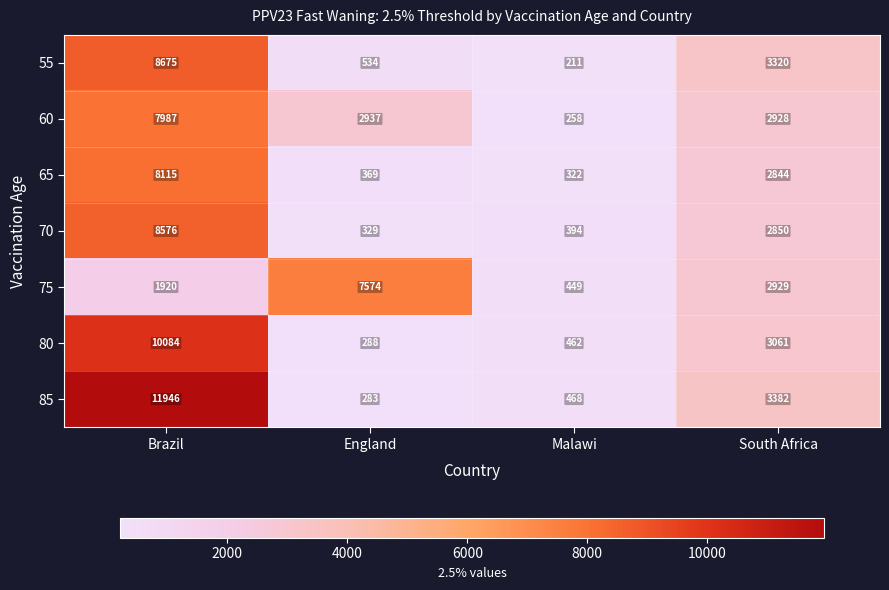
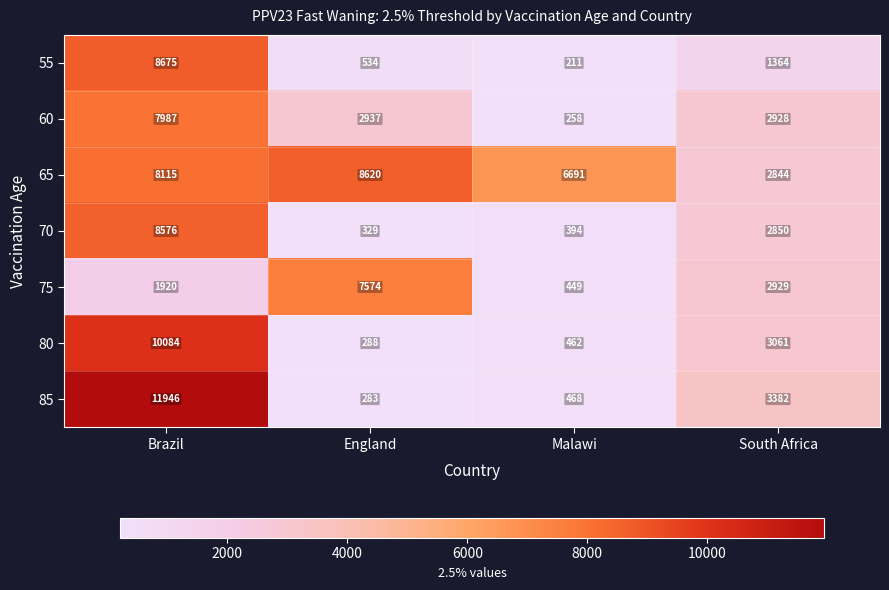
  {
    "55": {
-     "South Africa": 3320
+     "South Africa": 1364
    },
    "65": {
-     "England": 369,
-     "Malawi": 322
+     "England": 8620,
+     "Malawi": 6691
    }
  }
